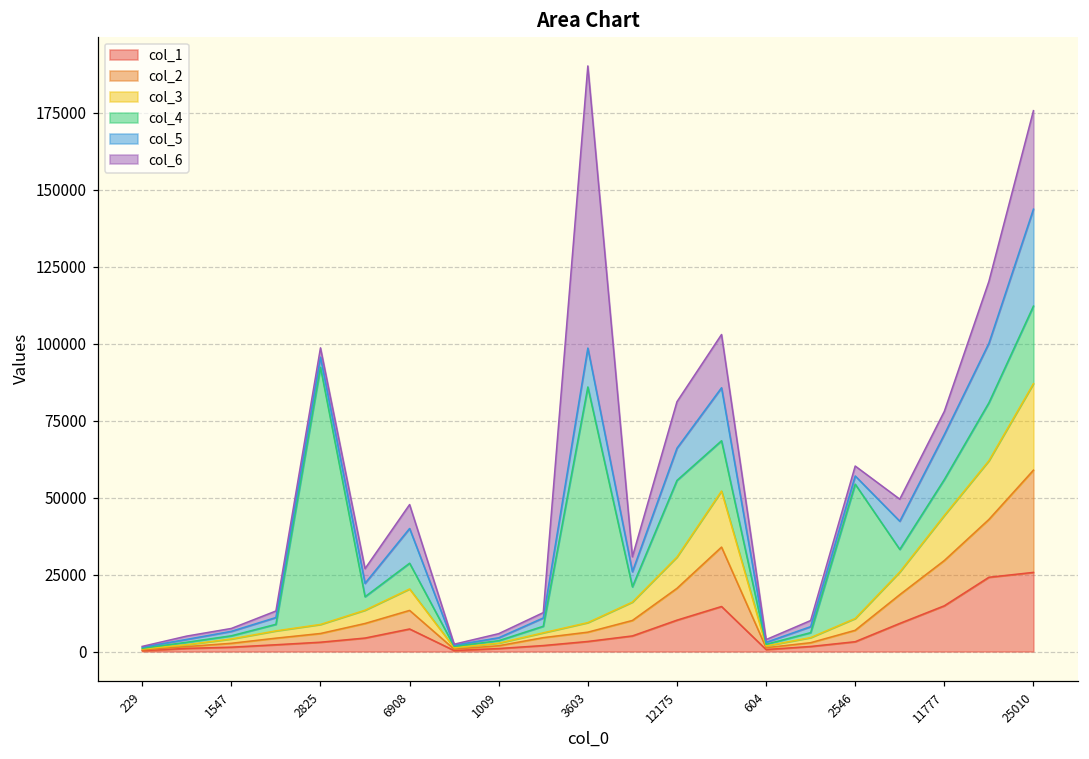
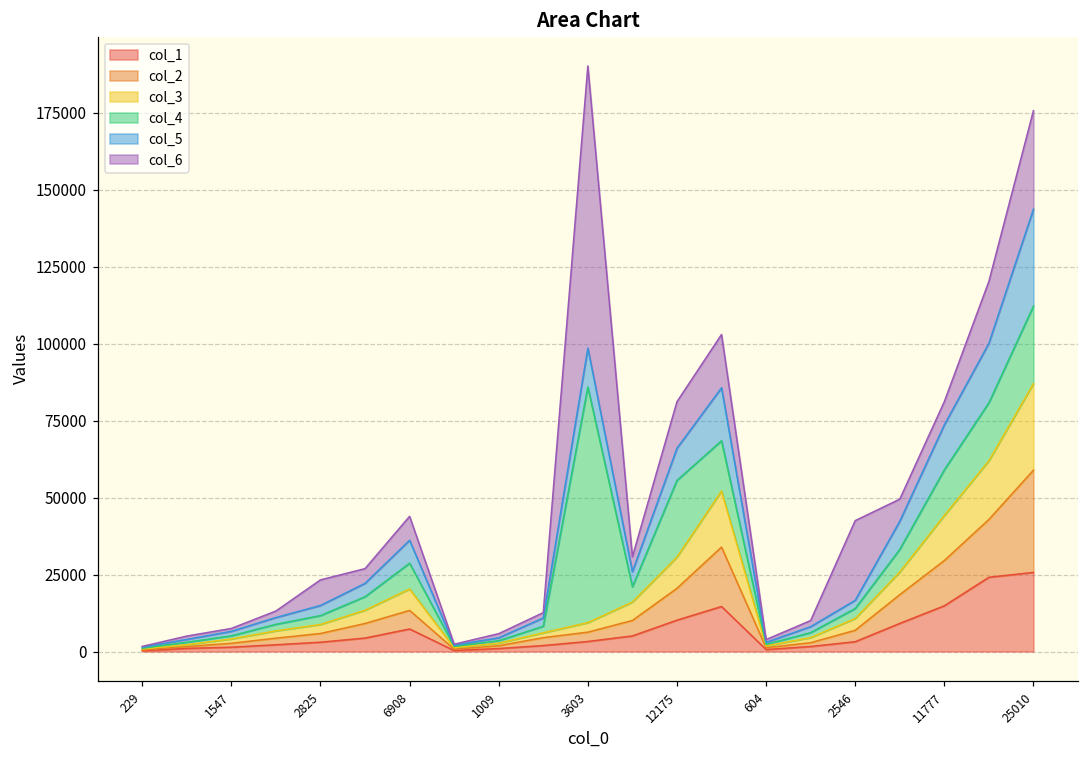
  {
    "col_4": {
      "1547": 1000,
-     "2825": 84000,
+     "2825": 3000,
      "6908": 8000,
      "3603": 77000,
      "12175": 25000,
-     "2546": 44000,
-     "11777": 12000,
+     "2546": 3000,
+     "11777": 15000,
      "25010": 25000
    },
    "col_5": {
      "1547": 1000,
      "2825": 3000,
-     "6908": 11000,
+     "6908": 7000,
      "1009": 1000,
      "3603": 13000,
      "12175": 10000,
      "2546": 3000,
      "11777": 15000,
      "25010": 32000
    },
    "col_6": {
      "1547": 1000,
-     "2825": 3000,
+     "2825": 8000,
      "6908": 8000,
      "1009": 1000,
      "3603": 92000,
      "12175": 15000,
-     "2546": 3000,
+     "2546": 26000,
      "11777": 8000,
      "25010": 32000
    }
  }
